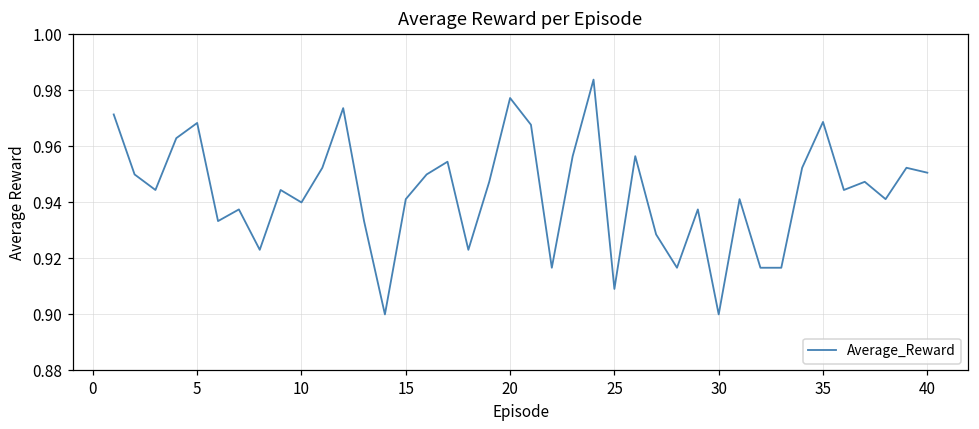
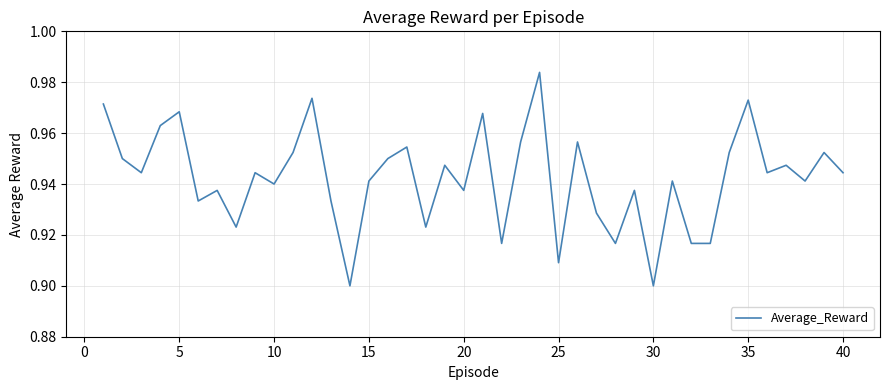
  {
    "5": 0.968,
    "10": 0.940,
    "15": 0.941,
-   "20": 0.977,
+   "20": 0.938,
    "25": 0.909,
    "30": 0.900,
-   "35": 0.969,
-   "40": 0.951
+   "35": 0.973,
+   "40": 0.944
  }
